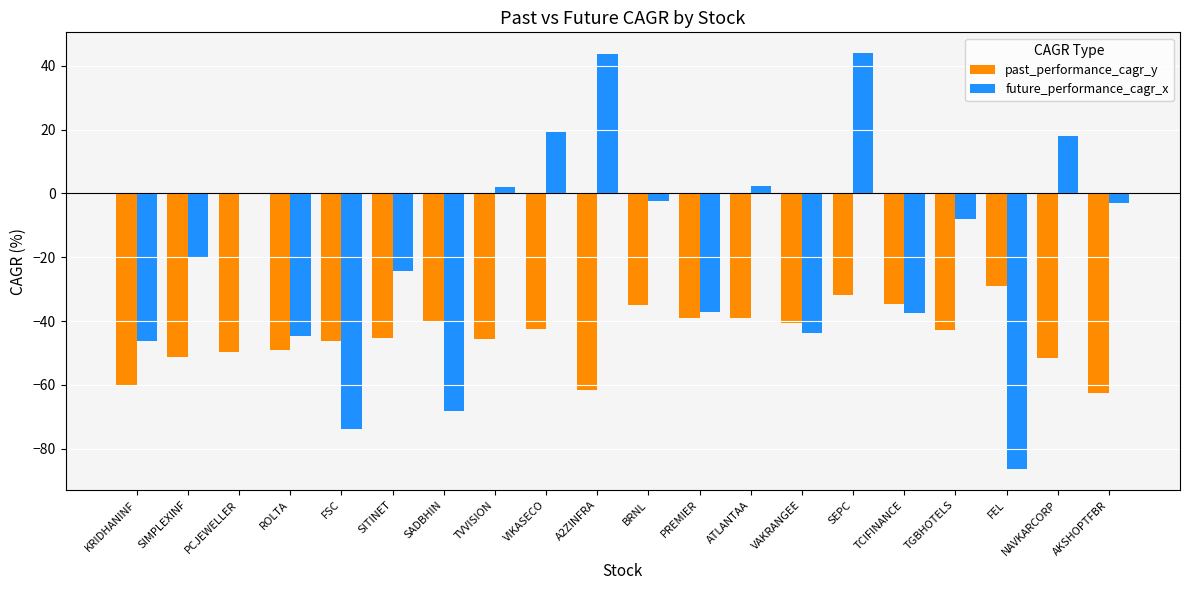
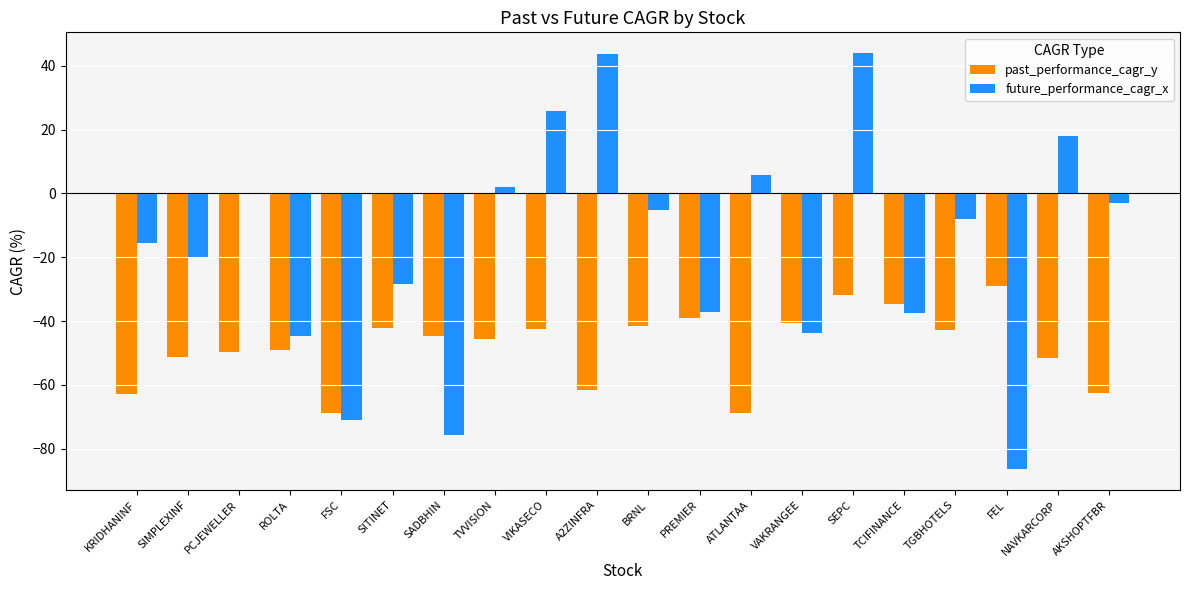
  {
    "past_performance_cagr_y": {
-     "KRIDHANINF": -60,
+     "KRIDHANINF": -63,
      "SIMPLEXINF": -51,
      "PCJEWELLER": -50,
      "ROLTA": -49,
-     "FSC": -46,
-     "SITINET": -45,
-     "SADBHIN": -40,
+     "FSC": -69,
+     "SITINET": -42,
+     "SADBHIN": -45,
      "TVVISION": -45,
      "VIKASECO": -42,
      "A2ZINFRA": -62,
-     "BRNL": -35,
+     "BRNL": -41,
      "PREMIER": -39,
-     "ATLANTAA": -39,
+     "ATLANTAA": -69,
      "VAKRANGEE": -41,
      "SEPC": -32,
      "TCIFINANCE": -35,
      "TGBHOTELS": -43,
      "FEL": -29,
      "NAVKARCORP": -52,
      "AKSHOPTFBR": -63
    },
    "future_performance_cagr_x": {
-     "KRIDHANINF": -46,
+     "KRIDHANINF": -16,
      "SIMPLEXINF": -20,
      "ROLTA": -45,
-     "FSC": -74,
-     "SITINET": -24,
-     "SADBHIN": -68,
+     "FSC": -71,
+     "SITINET": -28,
+     "SADBHIN": -76,
      "TVVISION": 2,
-     "VIKASECO": 19,
+     "VIKASECO": 26,
      "A2ZINFRA": 44,
-     "BRNL": -2,
+     "BRNL": -5,
      "PREMIER": -37,
-     "ATLANTAA": 2,
+     "ATLANTAA": 6,
      "VAKRANGEE": -44,
      "SEPC": 44,
      "TCIFINANCE": -37,
      "TGBHOTELS": -8,
      "FEL": -86,
      "NAVKARCORP": 18,
      "AKSHOPTFBR": -3
    }
  }
